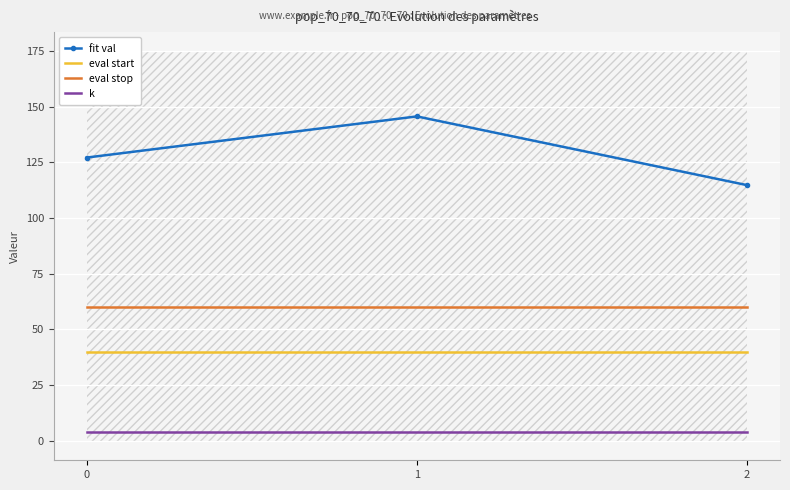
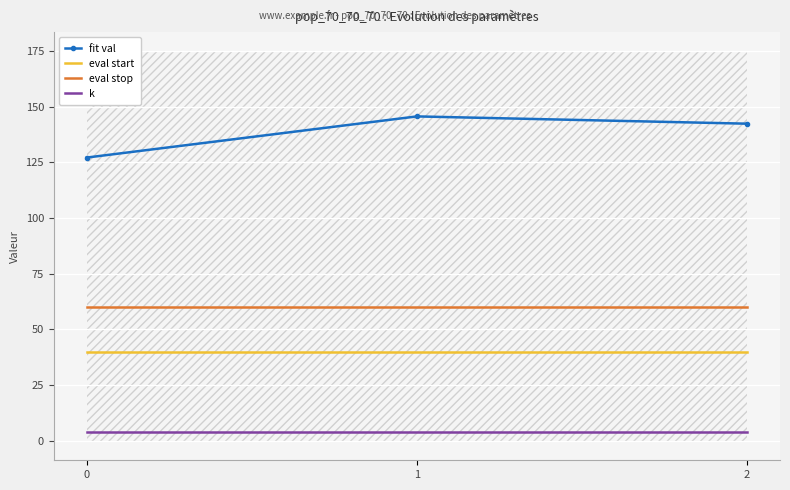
  {
    "fit val": {
      "0": 127,
      "1": 146,
-     "2": 115
+     "2": 142
    },
    "eval start": {
      "0": 40,
      "1": 40,
      "2": 40
    },
    "eval stop": {
      "0": 60,
      "1": 60,
      "2": 60
    },
    "k": {
      "0": 4,
      "1": 4,
      "2": 4
    }
  }
